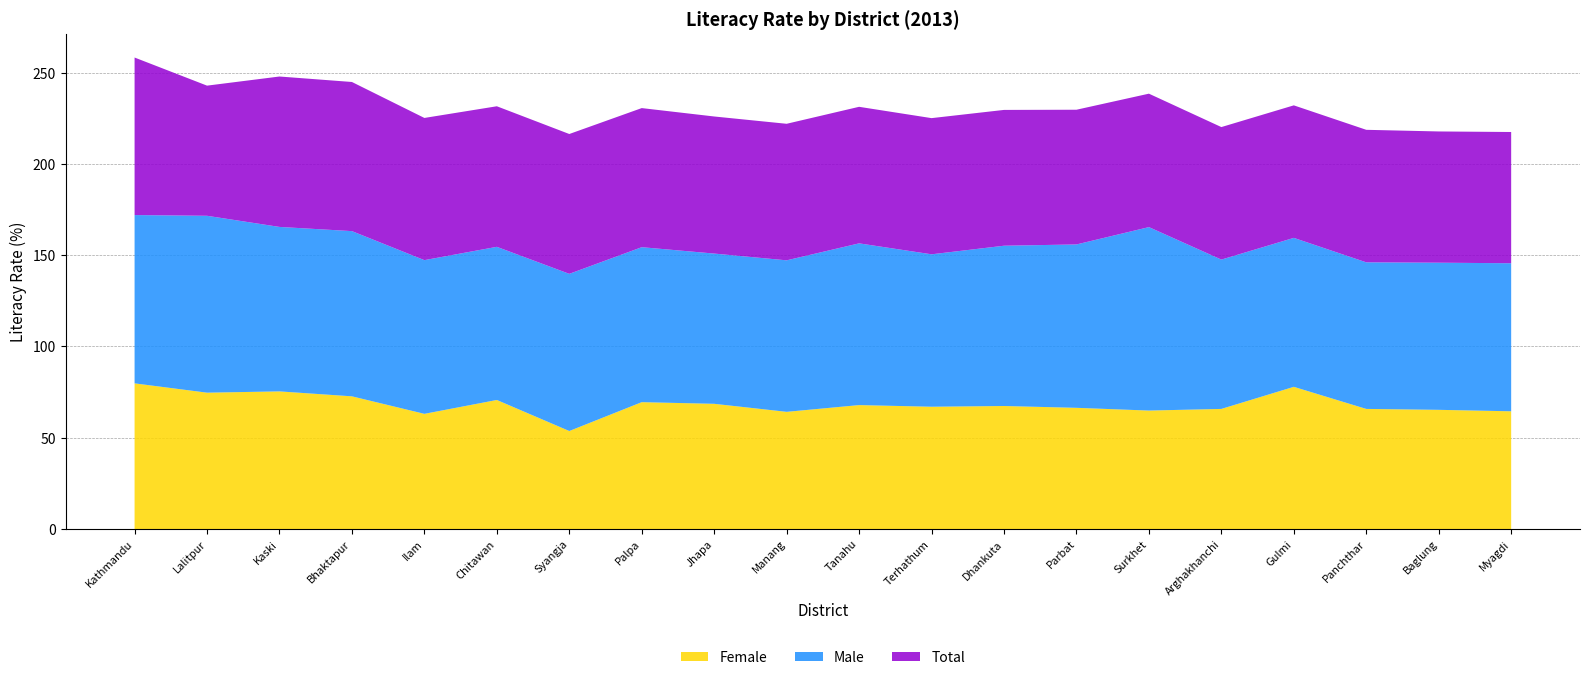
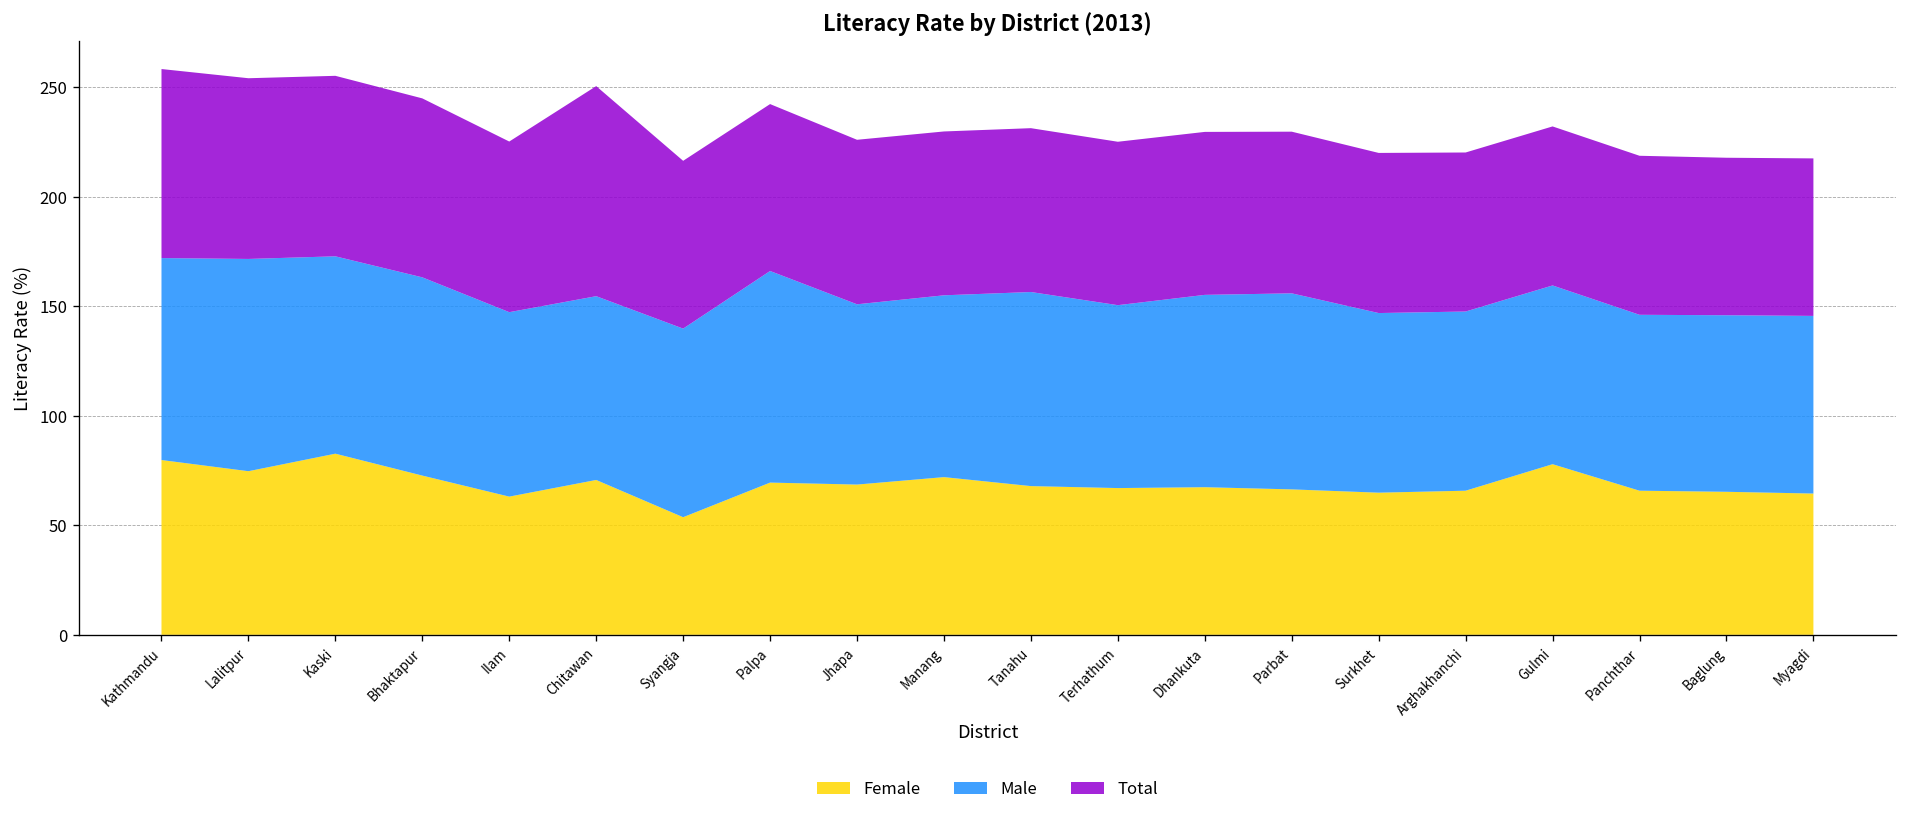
  {
    "Female": {
      "Kathmandu": 80,
      "Lalitpur": 75,
-     "Kaski": 75,
+     "Kaski": 83,
      "Bhaktapur": 73,
      "Ilam": 63,
      "Chitawan": 71,
      "Syangja": 54,
      "Palpa": 70,
      "Jhapa": 69,
-     "Manang": 64,
+     "Manang": 72,
      "Tanahu": 68,
      "Terhathum": 67,
      "Dhankuta": 67,
      "Parbat": 66,
      "Surkhet": 65,
      "Arghakhanchi": 66,
      "Gulmi": 78,
      "Panchthar": 66,
      "Baglung": 65,
      "Myagdi": 65
    },
    "Male": {
      "Kathmandu": 92,
      "Lalitpur": 97,
      "Kaski": 90,
      "Bhaktapur": 90,
      "Ilam": 84,
      "Chitawan": 84,
      "Syangja": 86,
-     "Palpa": 85,
+     "Palpa": 97,
      "Jhapa": 82,
      "Manang": 83,
      "Tanahu": 89,
      "Terhathum": 84,
      "Dhankuta": 88,
      "Parbat": 90,
-     "Surkhet": 101,
+     "Surkhet": 82,
      "Arghakhanchi": 82,
      "Gulmi": 82,
      "Panchthar": 80,
      "Baglung": 81,
      "Myagdi": 81
    },
    "Total": {
      "Kathmandu": 86,
-     "Lalitpur": 71,
+     "Lalitpur": 83,
      "Kaski": 82,
      "Bhaktapur": 82,
      "Ilam": 78,
-     "Chitawan": 77,
+     "Chitawan": 96,
      "Syangja": 77,
      "Palpa": 76,
      "Jhapa": 75,
      "Manang": 75,
      "Tanahu": 75,
      "Terhathum": 75,
      "Dhankuta": 74,
      "Parbat": 74,
      "Surkhet": 73,
      "Arghakhanchi": 73,
      "Gulmi": 73,
      "Panchthar": 73,
      "Baglung": 72,
      "Myagdi": 72
    }
  }
